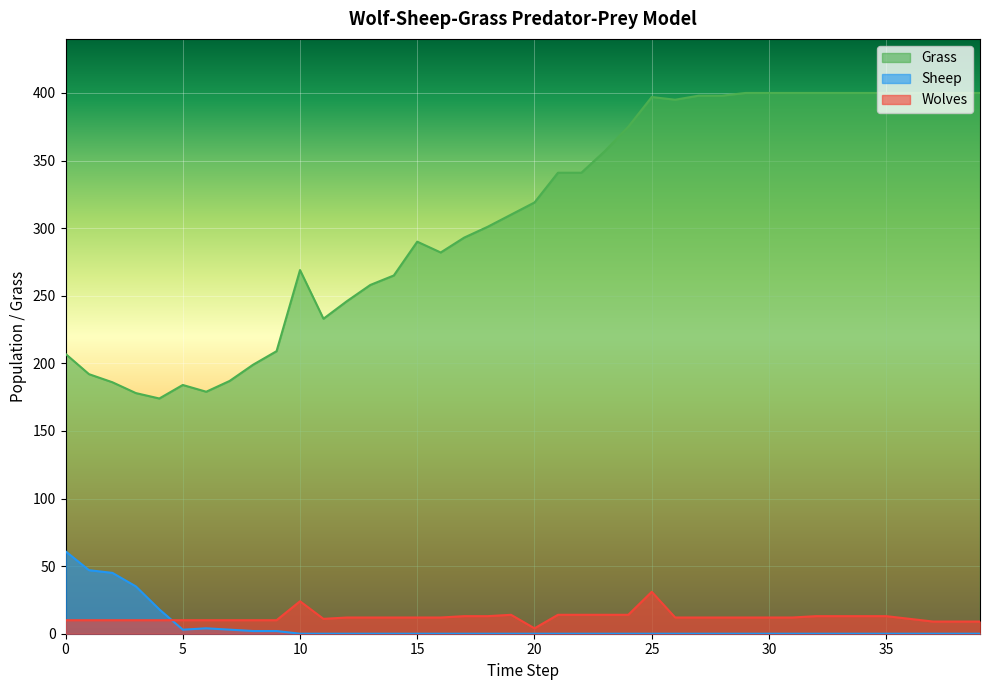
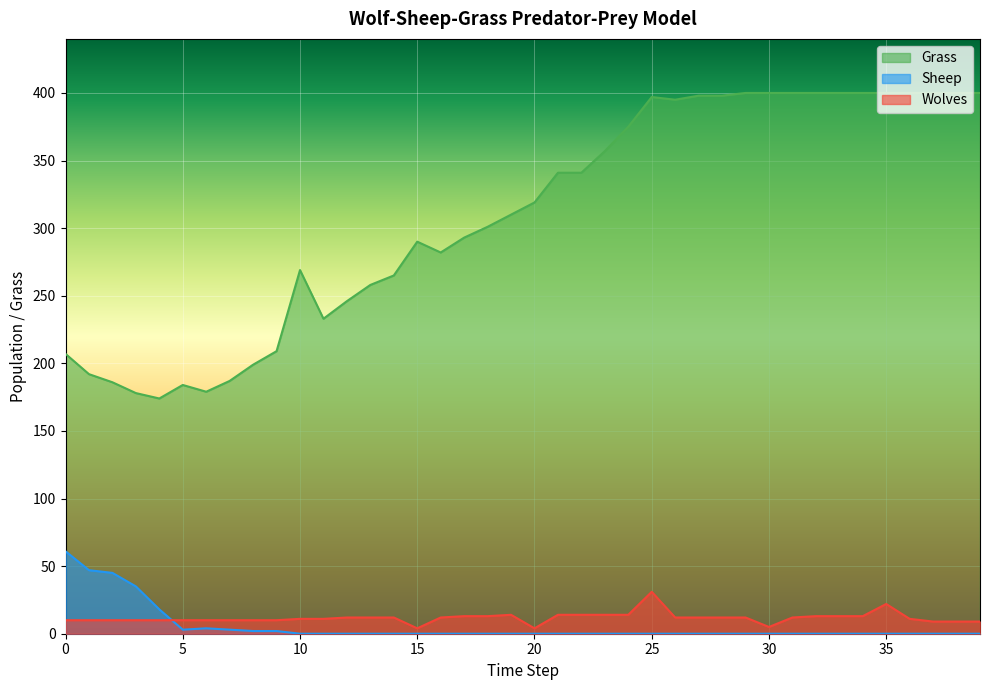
  {
    "Grass": {
      "0": 207,
      "5": 184,
      "10": 269,
      "15": 290,
      "20": 319,
      "25": 397,
      "30": 400
    },
    "Sheep": {
      "0": 61,
      "5": 3,
      "10": 0,
      "15": 0,
      "20": 0,
      "25": 0,
      "30": 0,
      "35": 0
    },
    "Wolves": {
      "0": 10,
      "5": 10,
-     "10": 24,
-     "15": 12,
+     "10": 11,
+     "15": 4,
      "20": 4,
      "25": 31,
-     "30": 12,
-     "35": 13
+     "30": 5,
+     "35": 22
    }
  }
